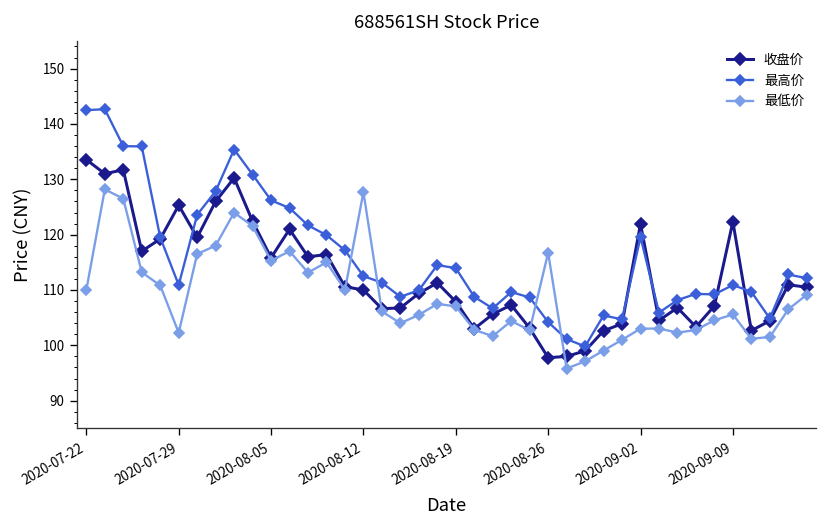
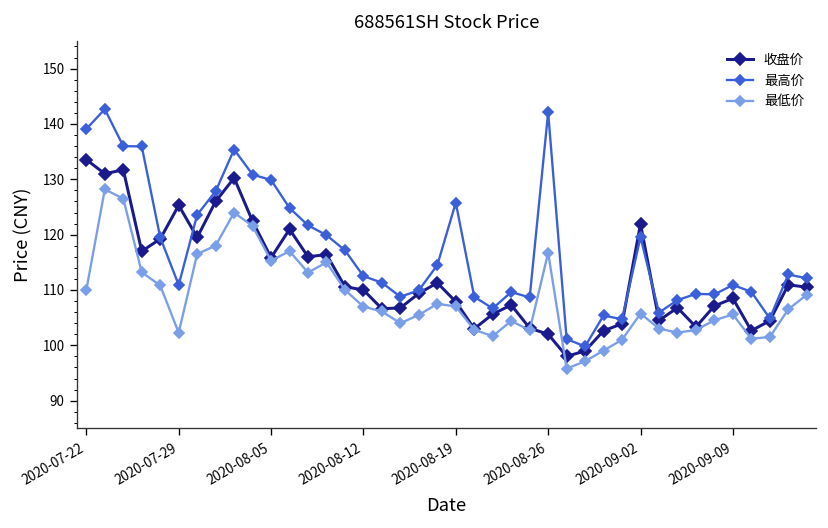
  {
    "收盘价": {
      "2020-07-22": 134,
      "2020-07-29": 125,
      "2020-08-12": 110,
      "2020-08-19": 108,
-     "2020-08-26": 98,
+     "2020-08-26": 102,
      "2020-09-02": 122,
-     "2020-09-09": 122
+     "2020-09-09": 108
    },
    "最高价": {
-     "2020-07-22": 143,
+     "2020-07-22": 139,
      "2020-07-29": 111,
-     "2020-08-05": 126,
+     "2020-08-05": 130,
      "2020-08-12": 113,
-     "2020-08-19": 114,
-     "2020-08-26": 104,
+     "2020-08-19": 126,
+     "2020-08-26": 142,
      "2020-09-02": 120,
      "2020-09-09": 111
    },
    "最低价": {
      "2020-07-22": 110,
      "2020-07-29": 102,
-     "2020-08-12": 128,
+     "2020-08-12": 107,
      "2020-08-19": 107,
      "2020-08-26": 117,
-     "2020-09-02": 103,
+     "2020-09-02": 106,
      "2020-09-09": 106
    }
  }
